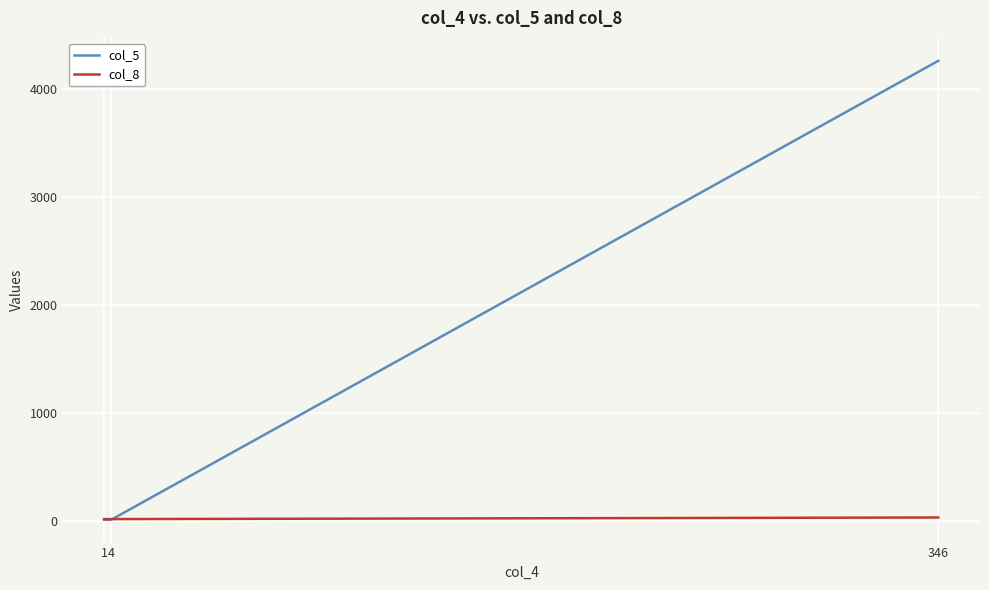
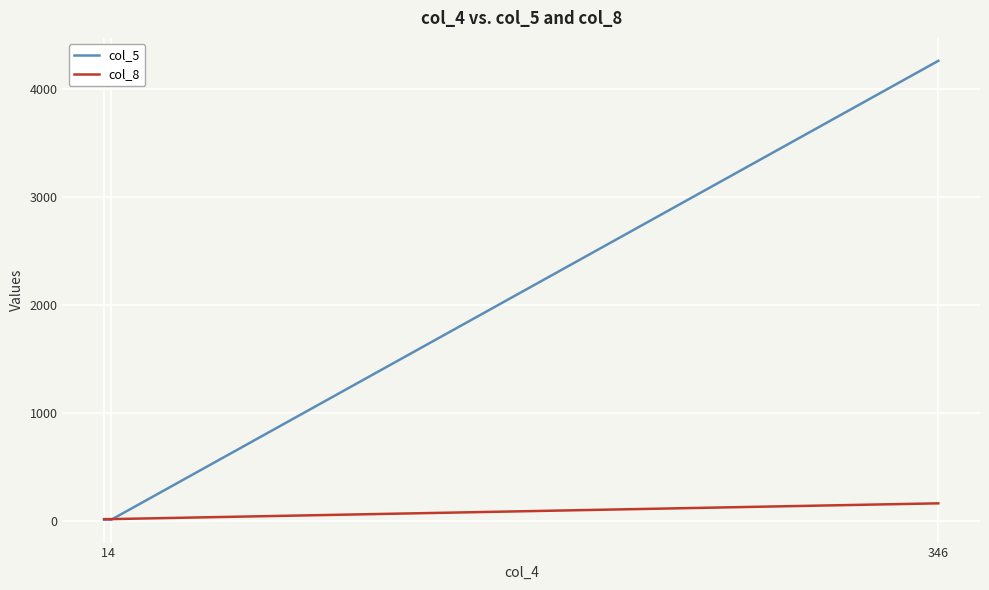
  {
    "col_5": {
      "346": 4260
    },
    "col_8": {
-     "346": 30
+     "346": 170
    }
  }
